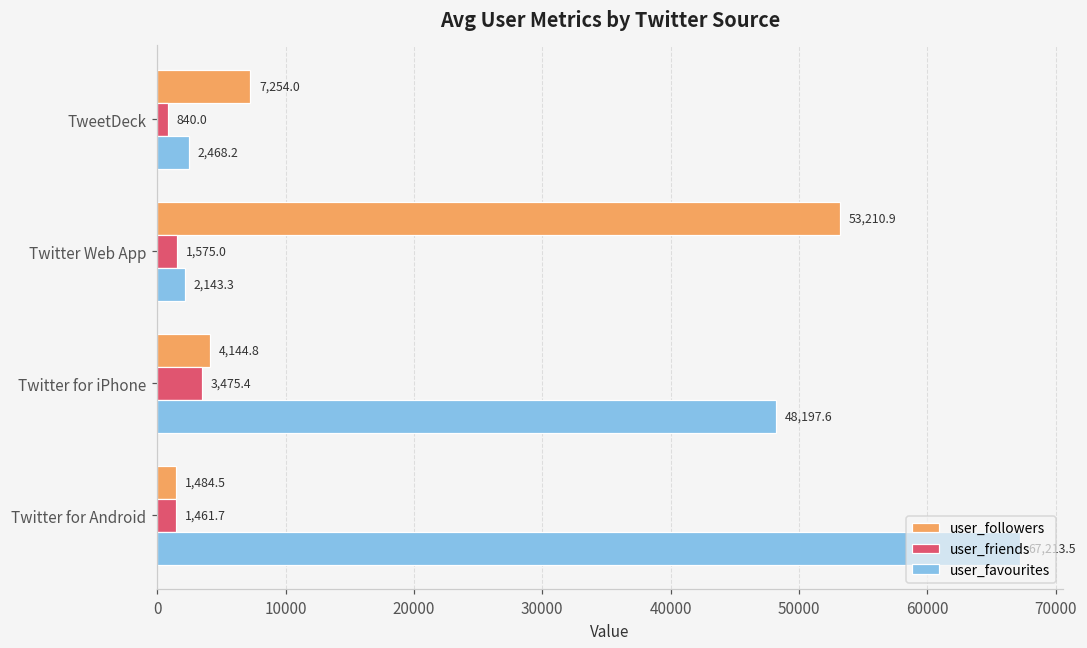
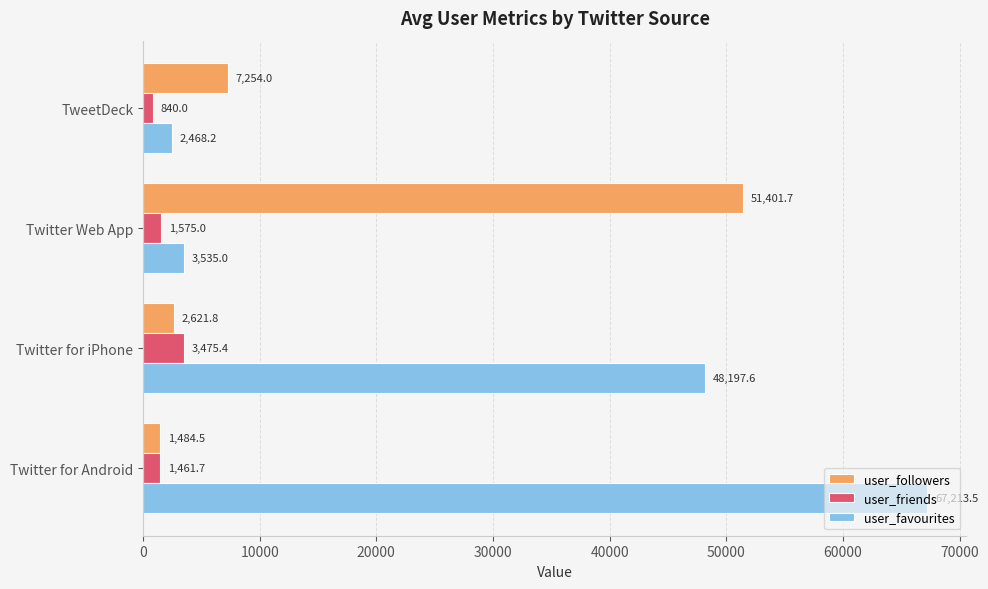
  {
    "user_followers": {
      "TweetDeck": "7,254.0",
-     "Twitter Web App": "53,210.9",
-     "Twitter for iPhone": "4,144.8",
+     "Twitter Web App": "51,401.7",
+     "Twitter for iPhone": "2,621.8",
      "Twitter for Android": "1,484.5"
    },
    "user_friends": {
      "TweetDeck": "840.0",
      "Twitter Web App": "1,575.0",
      "Twitter for iPhone": "3,475.4",
      "Twitter for Android": "1,461.7"
    },
    "user_favourites": {
      "TweetDeck": "2,468.2",
-     "Twitter Web App": "2,143.3",
+     "Twitter Web App": "3,535.0",
      "Twitter for iPhone": "48,197.6"
    }
  }
